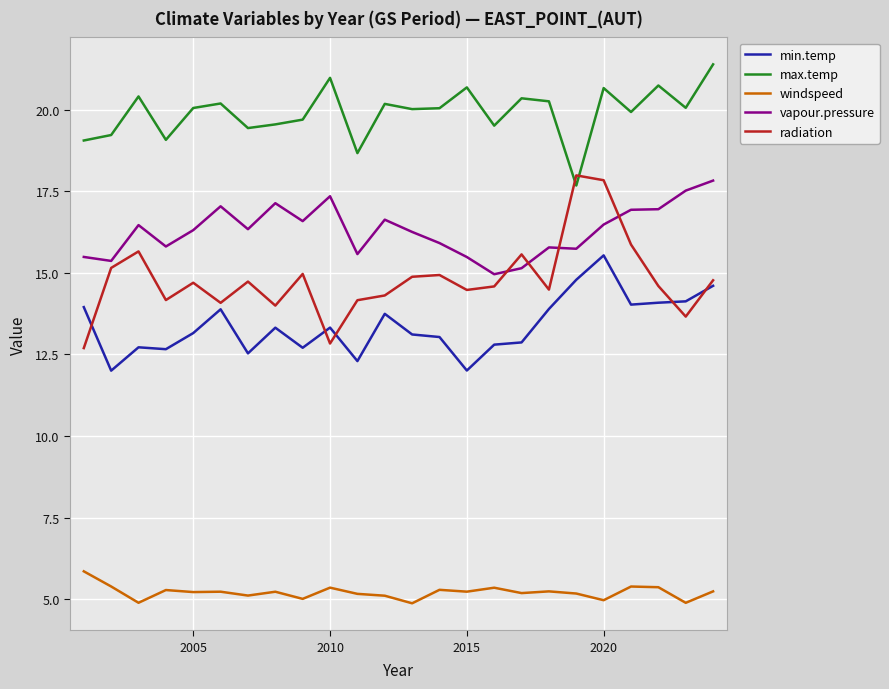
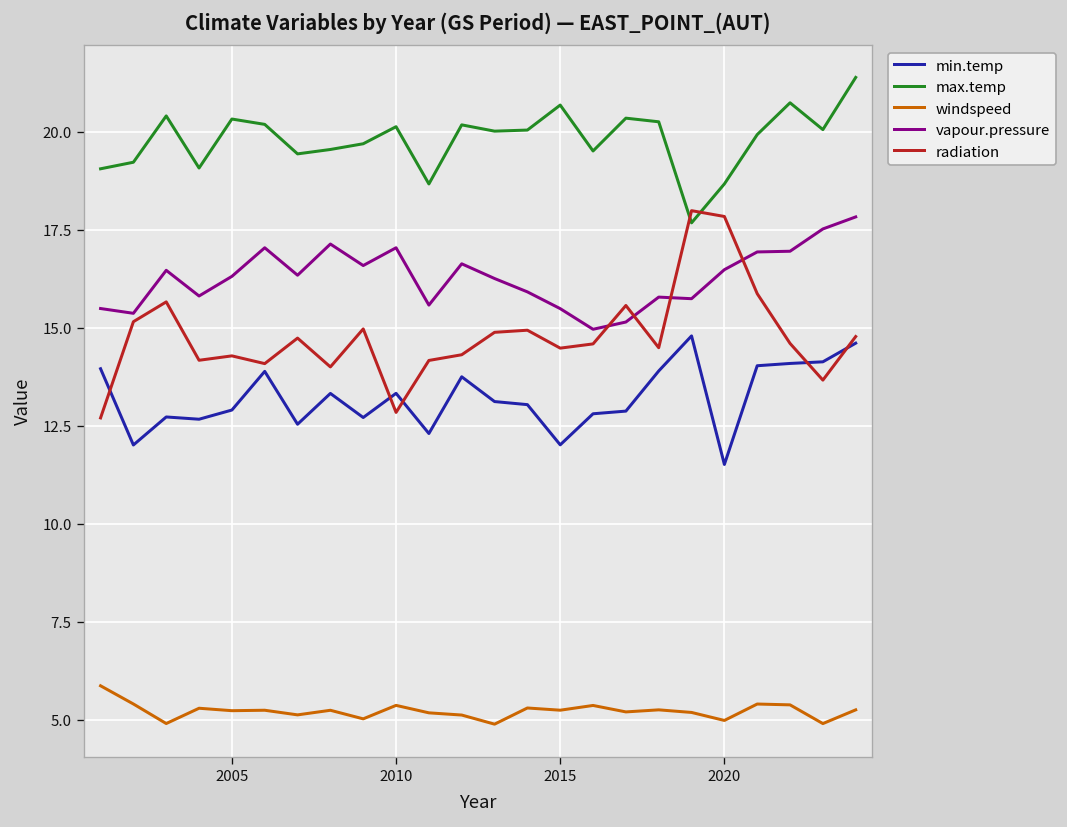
  {
    "min.temp": {
-     "2005": 13.2,
+     "2005": 12.9,
      "2010": 13.3,
      "2015": 12.0,
-     "2020": 15.5
+     "2020": 11.5
    },
    "max.temp": {
-     "2005": 20.0,
-     "2010": 21.0,
+     "2005": 20.3,
+     "2010": 20.1,
      "2015": 20.7,
-     "2020": 20.7
+     "2020": 18.7
    },
    "windspeed": {
      "2005": 5.2,
      "2010": 5.4,
      "2015": 5.2,
      "2020": 5.0
    },
    "vapour.pressure": {
      "2005": 16.3,
-     "2010": 17.3,
+     "2010": 17.0,
      "2015": 15.5,
      "2020": 16.5
    },
    "radiation": {
-     "2005": 14.7,
+     "2005": 14.3,
      "2010": 12.8,
      "2015": 14.5,
      "2020": 17.8
    }
  }
